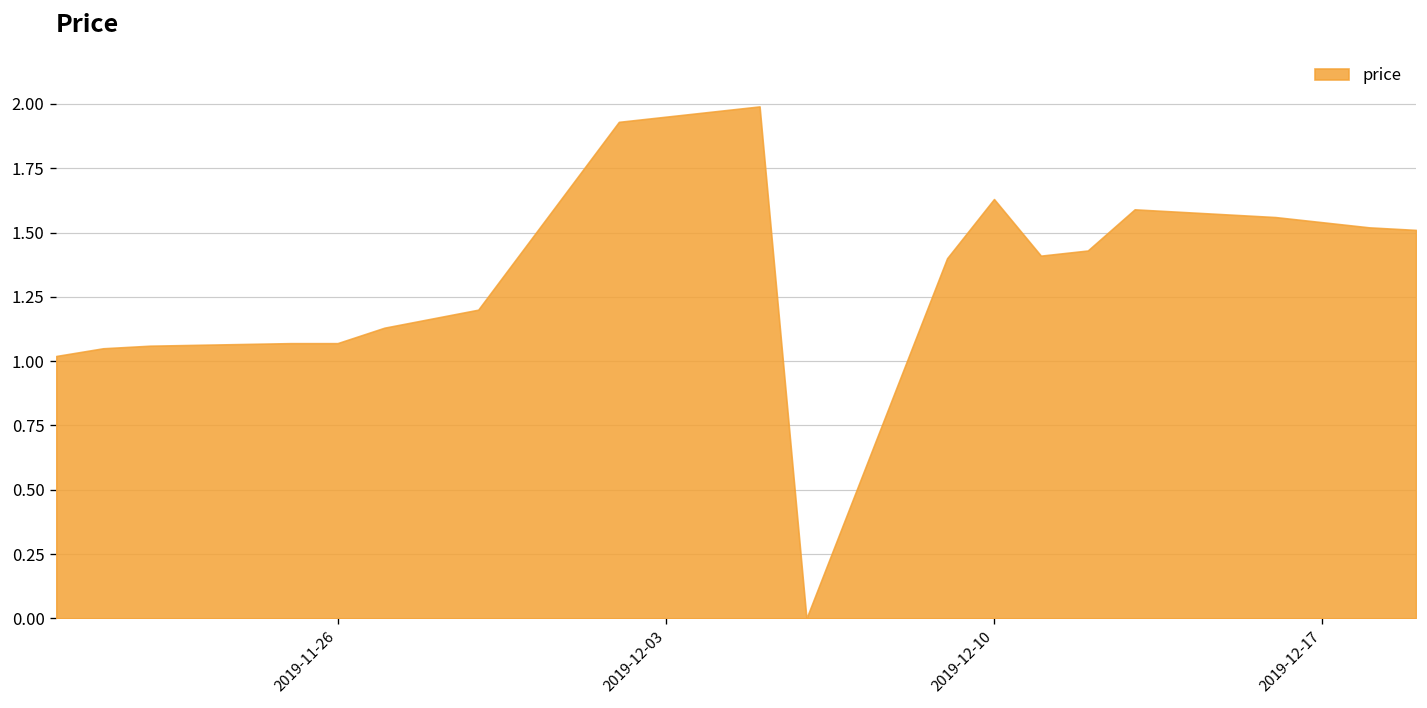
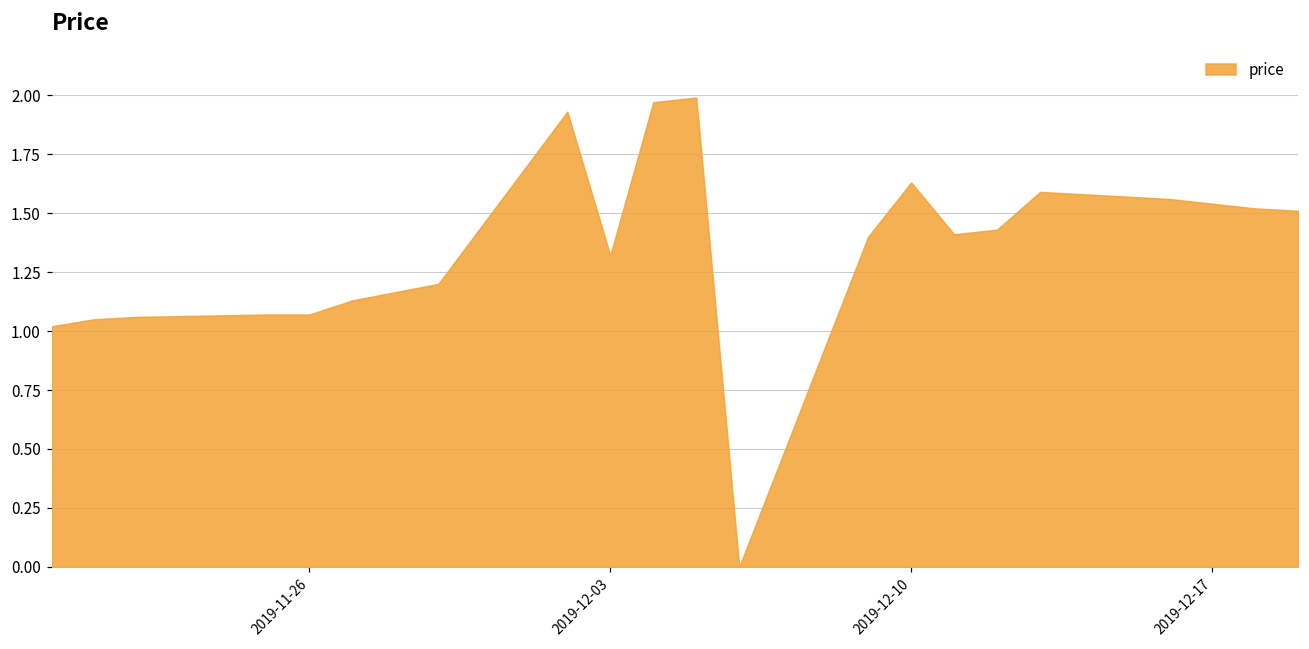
  {
    "2019-11-26": 1.07,
-   "2019-12-03": 1.95,
+   "2019-12-03": 1.32,
    "2019-12-10": 1.63,
    "2019-12-17": 1.54
  }
